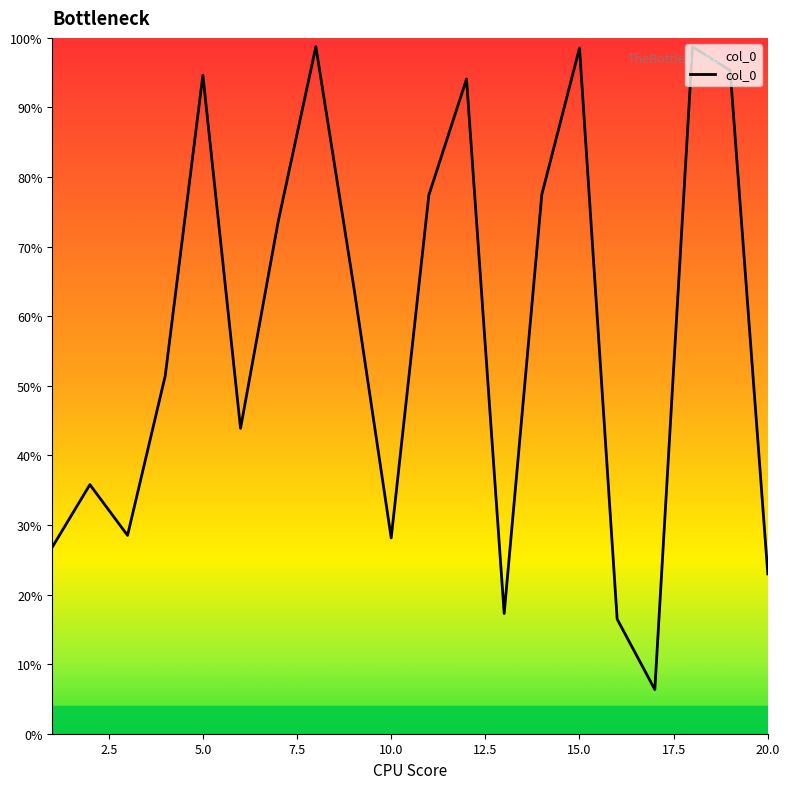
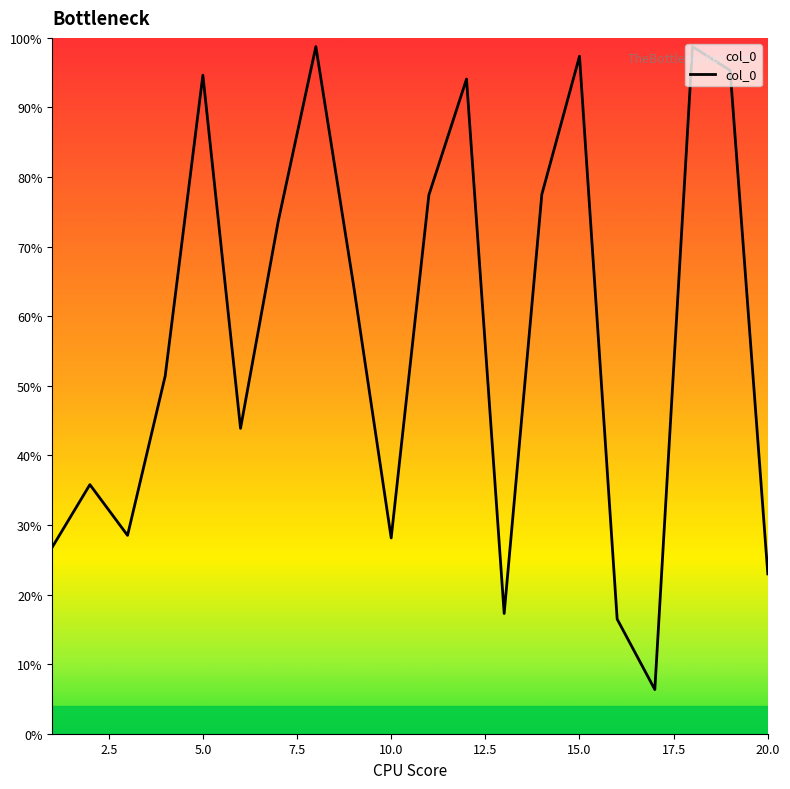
  {
    "5.0": "95%",
    "10.0": "28%",
-   "15.0": "99%",
+   "15.0": "97%",
    "20.0": "23%"
  }
